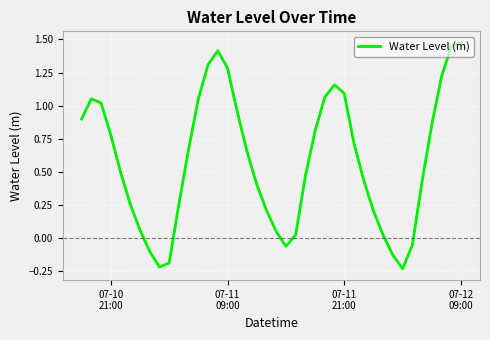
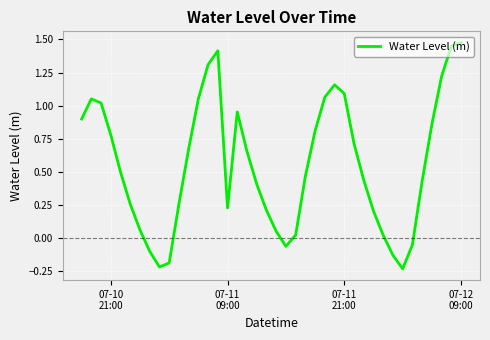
  {
    "07-10 21:00": 0.78,
-   "07-11 09:00": 1.28,
+   "07-11 09:00": 0.23,
    "07-11 21:00": 1.09
  }
